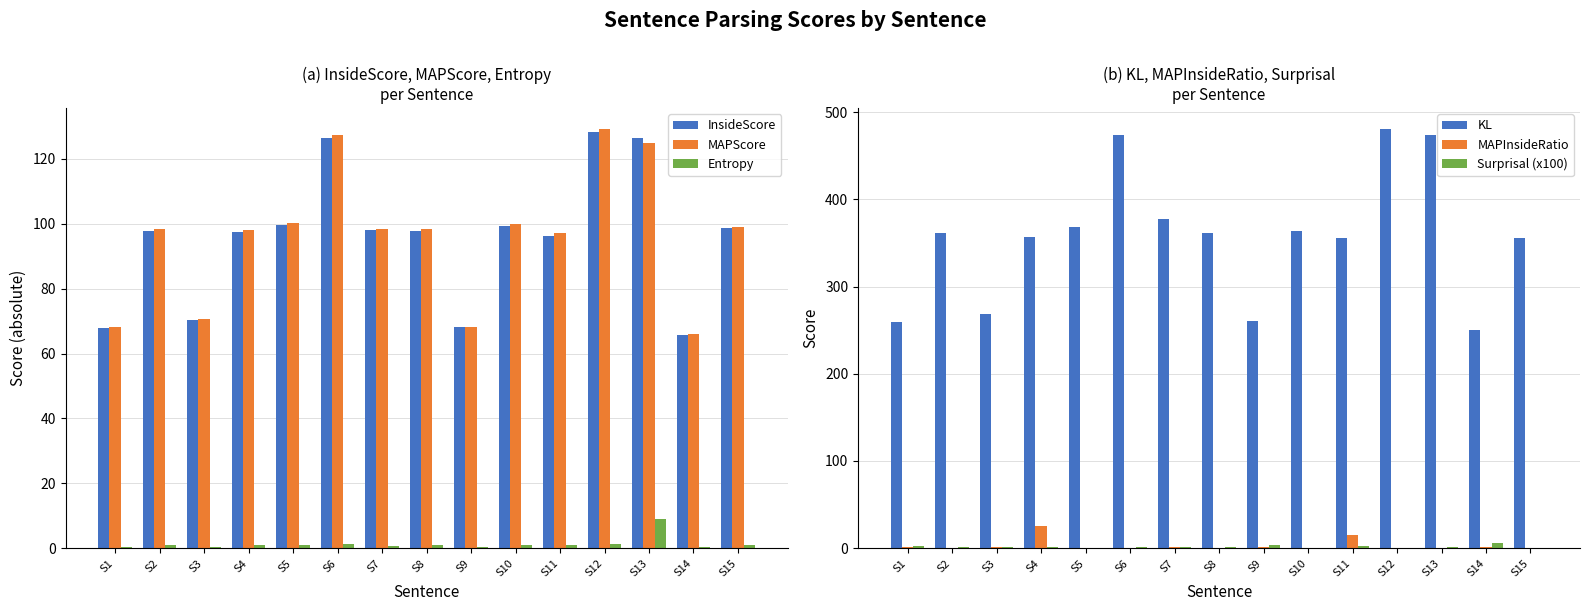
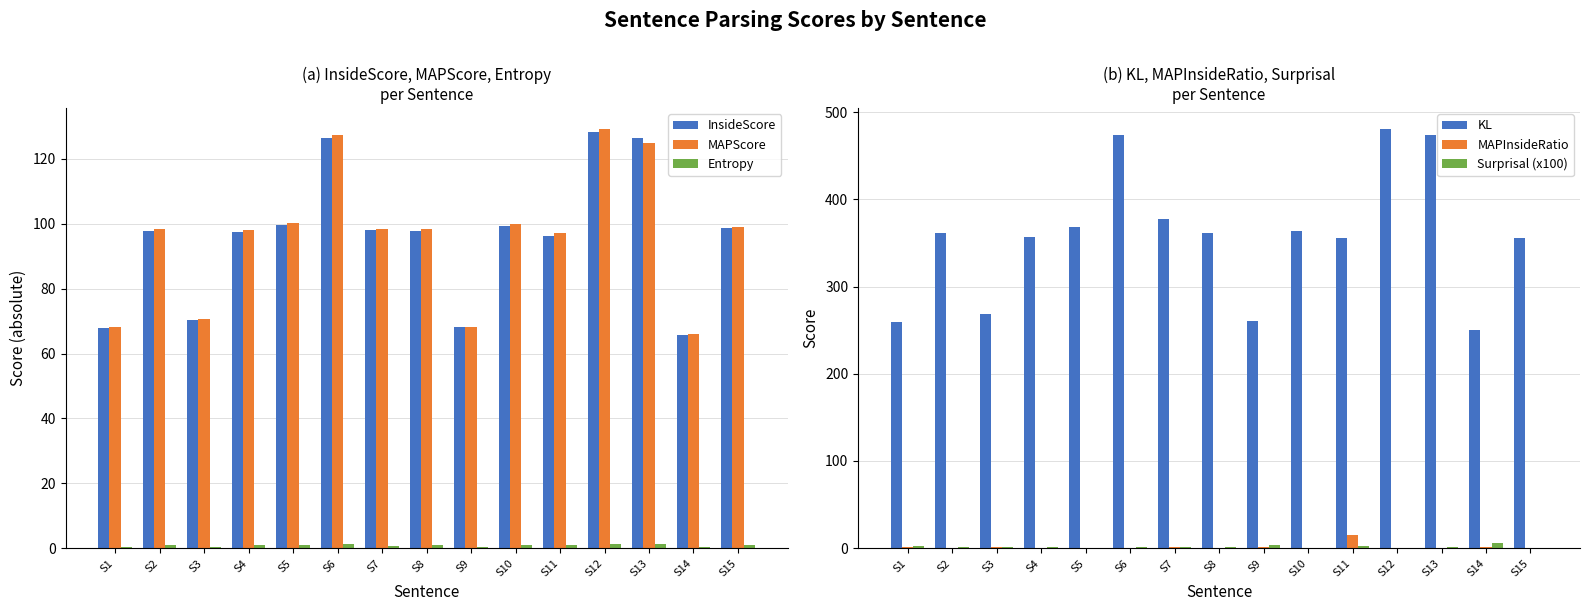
  {
    "(a) InsideScore, MAPScore, Entropy per Sentence": {
      "InsideScore": {
        "S1": 68,
        "S2": 98,
        "S3": 70,
        "S4": 97,
        "S5": 100,
        "S6": 126,
        "S7": 98,
        "S8": 98,
        "S9": 68,
        "S10": 99,
        "S11": 96,
        "S12": 128,
        "S13": 126,
        "S14": 66,
        "S15": 99
      },
      "MAPScore": {
        "S1": 68,
        "S2": 98,
        "S3": 71,
        "S4": 98,
        "S5": 100,
        "S6": 127,
        "S7": 98,
        "S8": 98,
        "S9": 68,
        "S10": 100,
        "S11": 97,
        "S12": 129,
        "S13": 125,
        "S14": 66,
        "S15": 99
      },
      "Entropy": {
        "S2": 1,
        "S4": 1,
        "S5": 1,
        "S6": 1,
        "S8": 1,
        "S10": 1,
        "S11": 1,
        "S12": 1,
-       "S13": 9,
+       "S13": 1,
        "S15": 1
      }
    },
    "(b) KL, MAPInsideRatio, Surprisal per Sentence": {
      "KL": {
        "S1": 260,
        "S2": 360,
        "S3": 270,
        "S4": 360,
        "S5": 370,
        "S6": 470,
        "S7": 380,
        "S8": 360,
        "S9": 260,
        "S10": 360,
        "S11": 360,
        "S12": 480,
        "S13": 470,
        "S14": 250,
        "S15": 360
      },
      "MAPInsideRatio": {
-       "S4": 30,
+       "S4": 0,
        "S11": 20
      },
      "Surprisal (x100)": {
        "S9": 0,
        "S14": 10
      }
    }
  }
